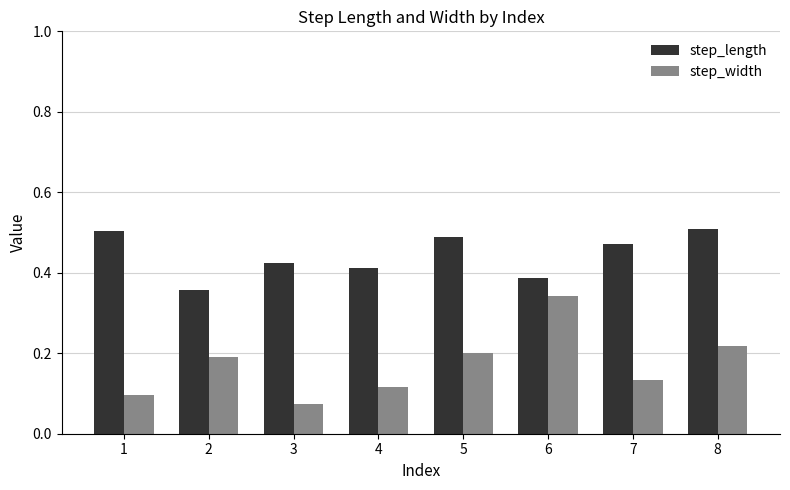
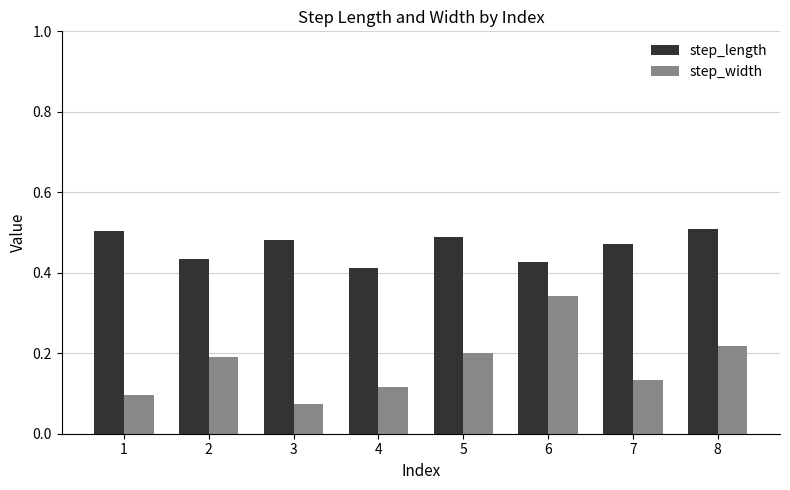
  {
    "step_length": {
      "1": 0.50,
-     "2": 0.36,
-     "3": 0.42,
+     "2": 0.44,
+     "3": 0.48,
      "4": 0.41,
      "5": 0.49,
-     "6": 0.39,
+     "6": 0.43,
      "7": 0.47,
      "8": 0.51
    },
    "step_width": {
      "1": 0.10,
      "2": 0.19,
      "3": 0.07,
      "4": 0.12,
      "5": 0.20,
      "6": 0.34,
      "7": 0.13,
      "8": 0.22
    }
  }
